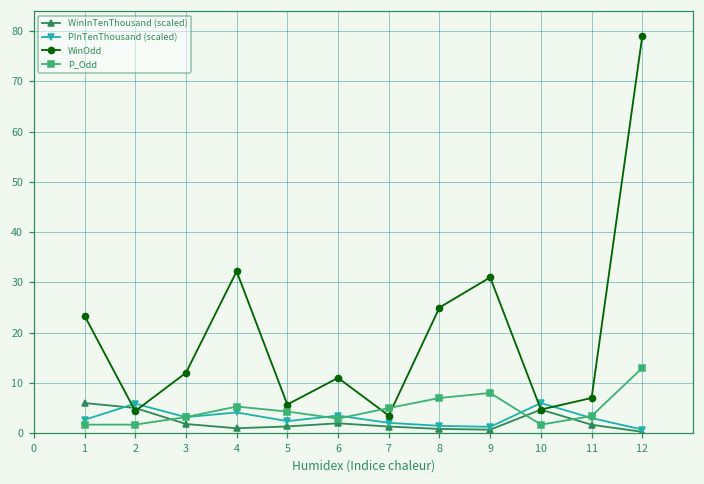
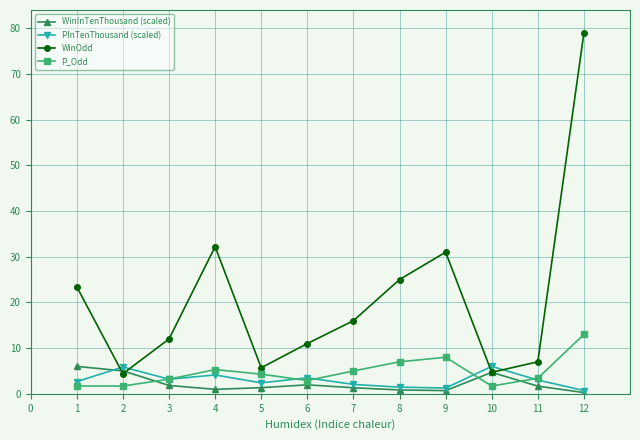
  {
    "PInTenThousand (scaled)": {
      "1": 3,
      "2": 6,
      "4": 4,
      "5": 2,
      "6": 3,
      "7": 2,
      "8": 1,
      "9": 1,
      "10": 6
    },
    "WinOdd": {
      "1": 23,
      "2": 4,
      "3": 12,
      "4": 32,
      "5": 6,
      "6": 11,
-     "7": 4,
+     "7": 16,
      "8": 25,
      "9": 31,
      "11": 7,
      "12": 79
    }
  }
